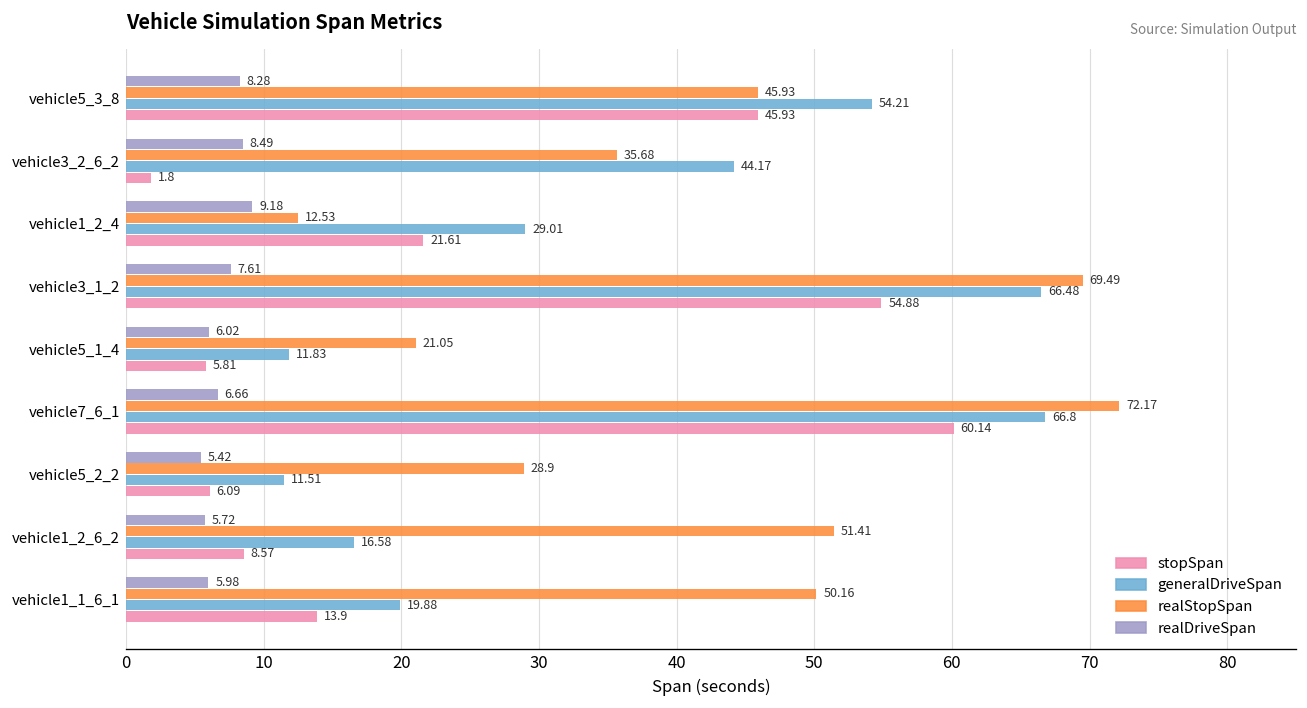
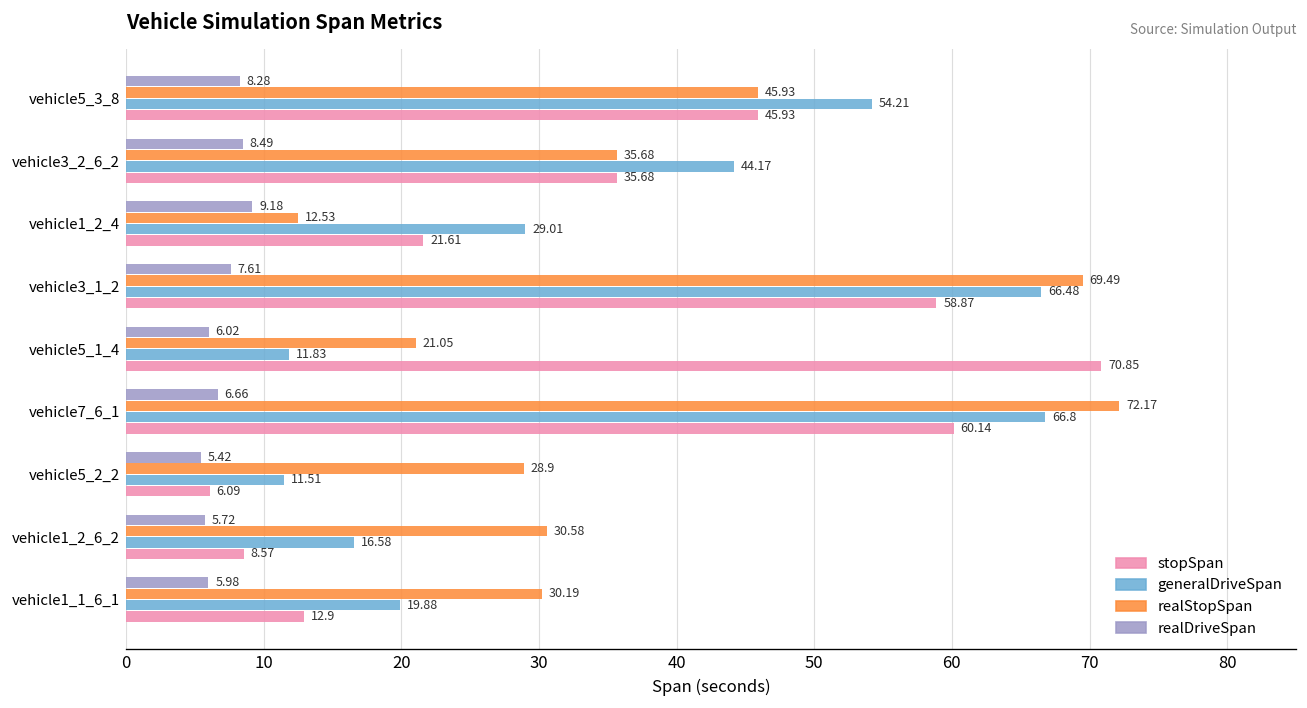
  {
    "stopSpan": {
      "vehicle5_3_8": 45.93,
-     "vehicle3_2_6_2": 1.8,
+     "vehicle3_2_6_2": 35.68,
      "vehicle1_2_4": 21.61,
-     "vehicle3_1_2": 54.88,
-     "vehicle5_1_4": 5.81,
+     "vehicle3_1_2": 58.87,
+     "vehicle5_1_4": 70.85,
      "vehicle7_6_1": 60.14,
      "vehicle5_2_2": 6.09,
      "vehicle1_2_6_2": 8.57,
-     "vehicle1_1_6_1": 13.9
+     "vehicle1_1_6_1": 12.9
    },
    "realStopSpan": {
      "vehicle5_3_8": 45.93,
      "vehicle3_2_6_2": 35.68,
      "vehicle1_2_4": 12.53,
      "vehicle3_1_2": 69.49,
      "vehicle5_1_4": 21.05,
      "vehicle7_6_1": 72.17,
      "vehicle5_2_2": 28.9,
-     "vehicle1_2_6_2": 51.41,
-     "vehicle1_1_6_1": 50.16
+     "vehicle1_2_6_2": 30.58,
+     "vehicle1_1_6_1": 30.19
    }
  }
